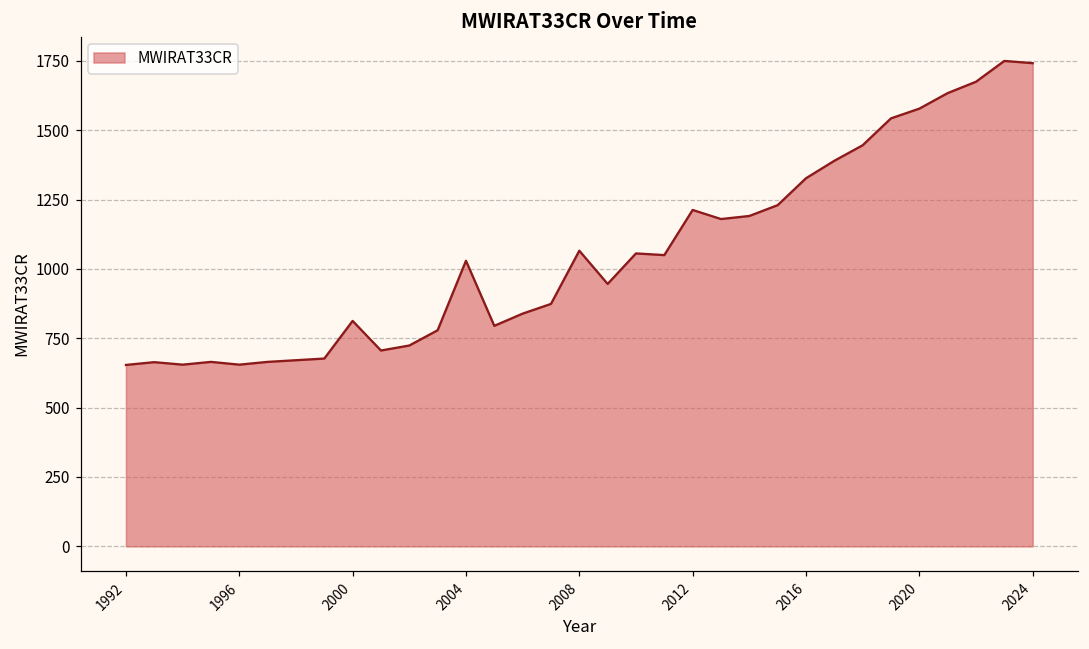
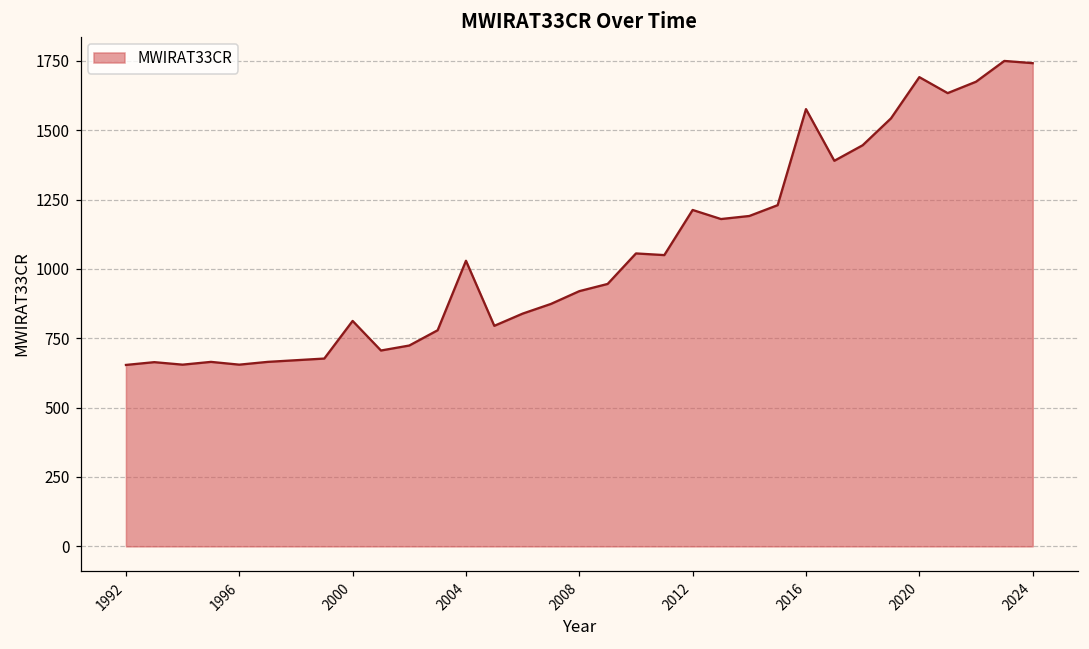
  {
    "1992": 650,
    "1996": 660,
    "2000": 810,
    "2004": 1030,
-   "2008": 1070,
+   "2008": 920,
    "2012": 1210,
-   "2016": 1330,
-   "2020": 1580,
+   "2016": 1580,
+   "2020": 1690,
    "2024": 1740
  }
